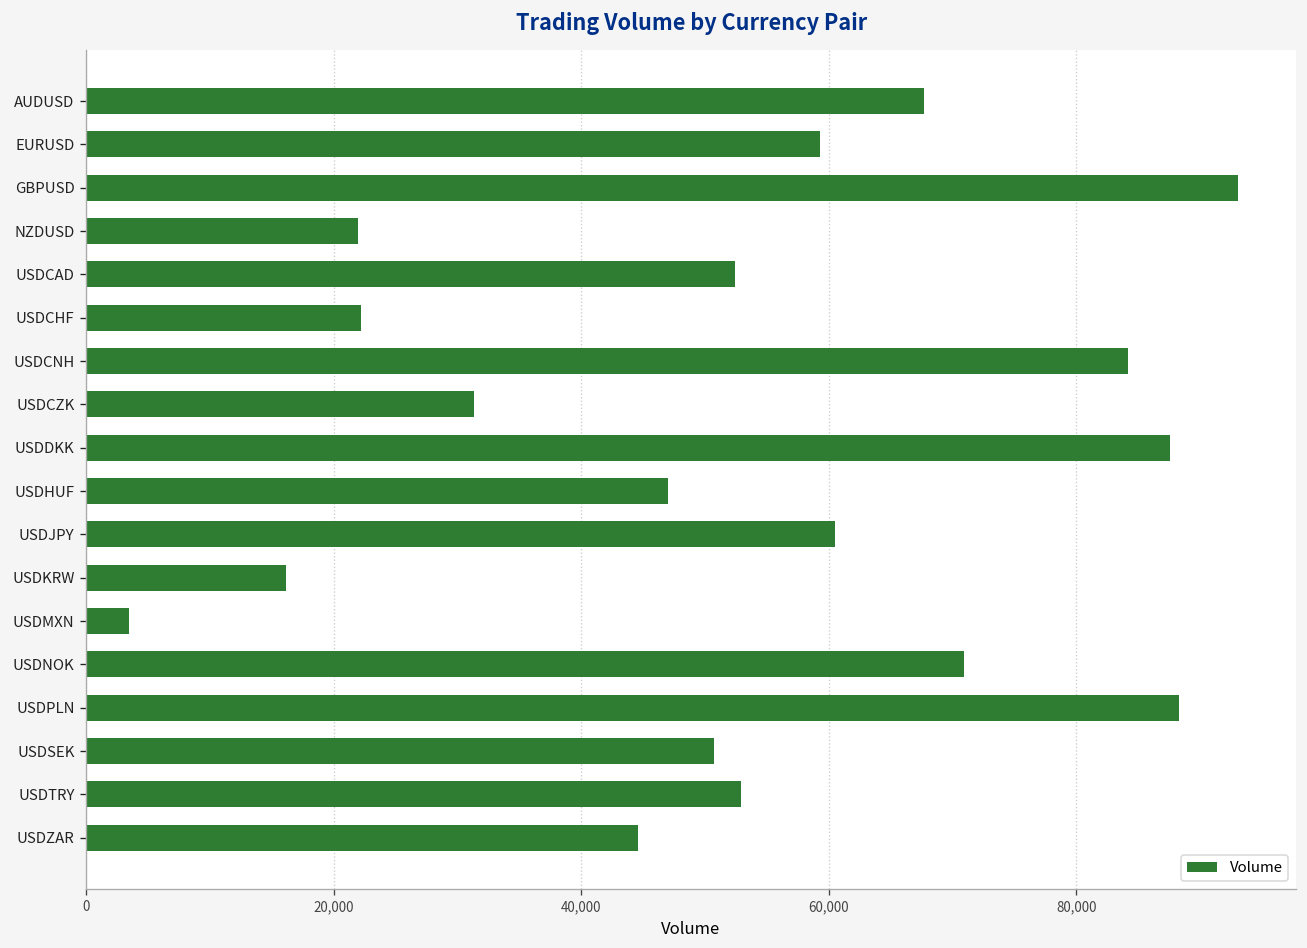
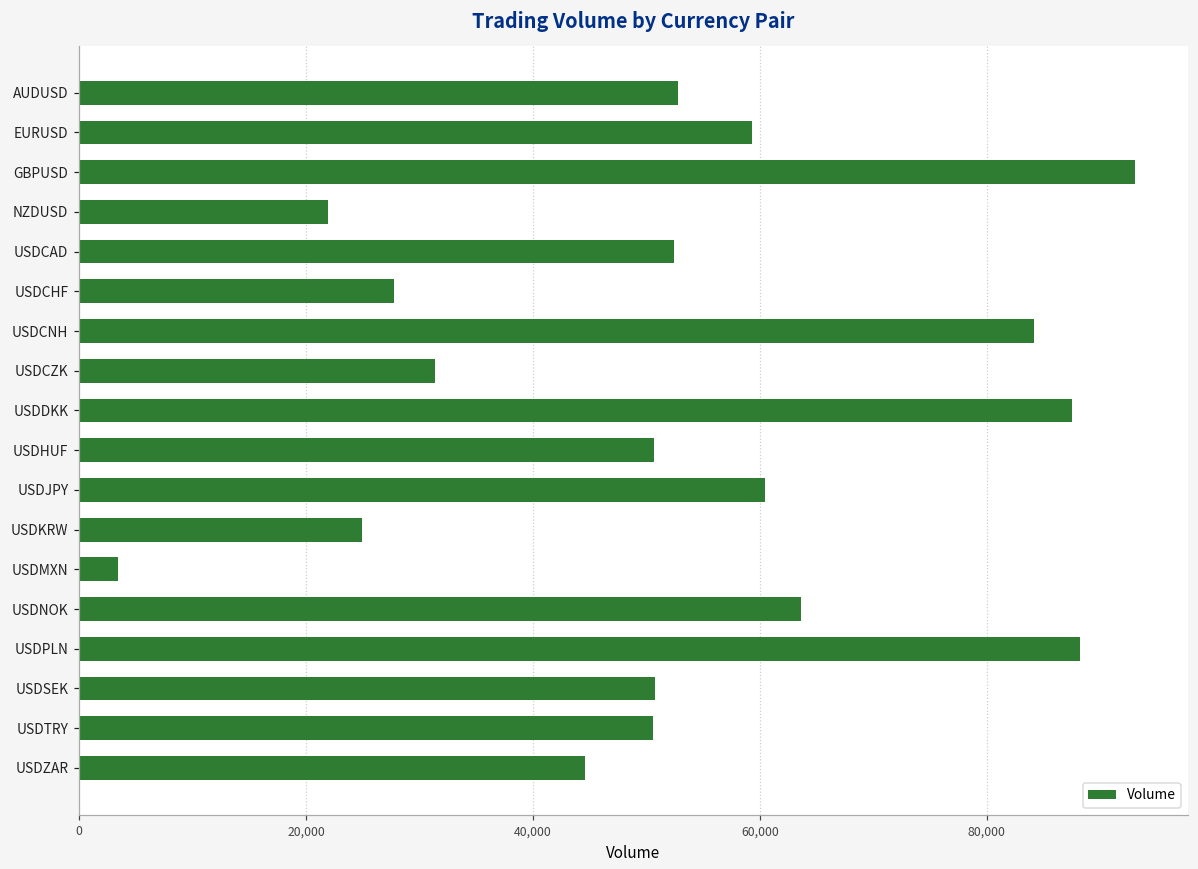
  {
-   "AUDUSD": "67,600",
+   "AUDUSD": "52,800",
    "EURUSD": "59,300",
    "GBPUSD": "93,100",
    "NZDUSD": "22,000",
    "USDCAD": "52,400",
-   "USDCHF": "22,200",
+   "USDCHF": "27,800",
    "USDCNH": "84,200",
    "USDCZK": "31,300",
    "USDDKK": "87,500",
-   "USDHUF": "47,000",
+   "USDHUF": "50,700",
    "USDJPY": "60,500",
-   "USDKRW": "16,200",
+   "USDKRW": "24,900",
    "USDMXN": "3,400",
-   "USDNOK": "70,900",
+   "USDNOK": "63,600",
    "USDPLN": "88,200",
    "USDSEK": "50,700",
-   "USDTRY": "52,900",
+   "USDTRY": "50,600",
    "USDZAR": "44,600"
  }
